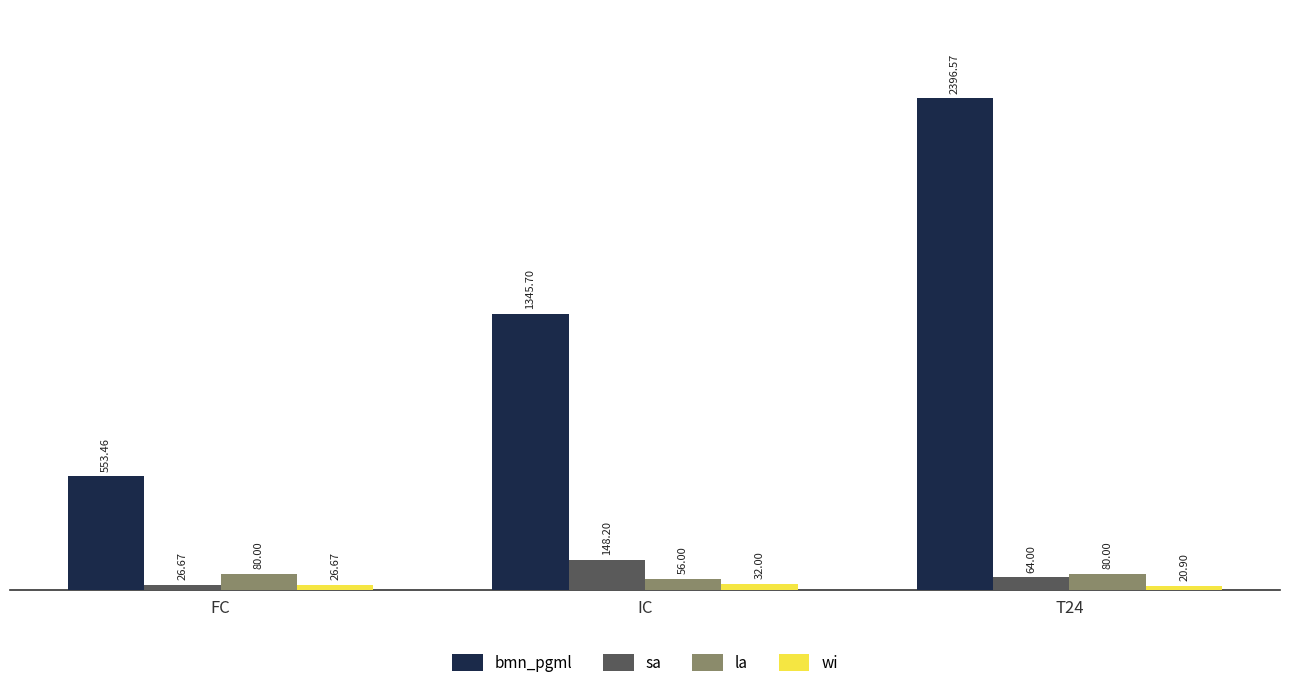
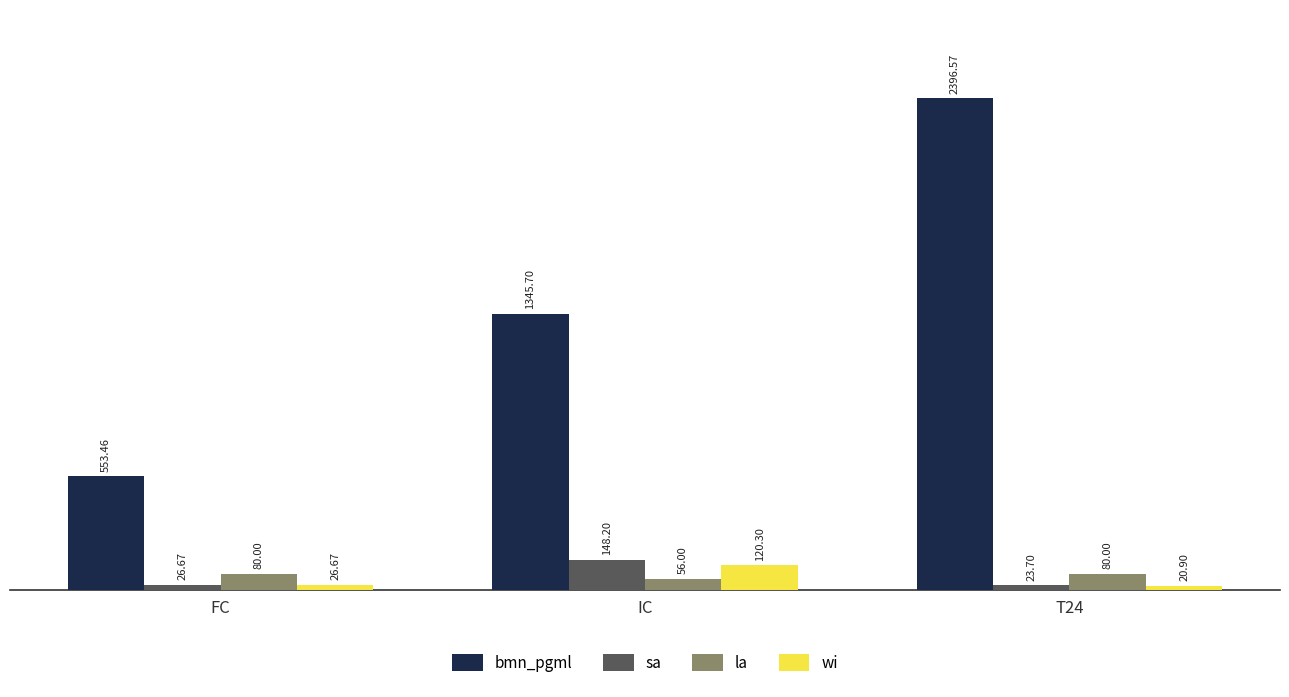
  {
    "bmn_pgml": {
      "FC": 553.46,
      "IC": 1345.70,
      "T24": 2396.57
    },
    "sa": {
      "FC": 26.67,
      "IC": 148.20,
-     "T24": 64.00
+     "T24": 23.70
    },
    "la": {
      "FC": 80.00,
      "IC": 56.00,
      "T24": 80.00
    },
    "wi": {
      "FC": 26.67,
-     "IC": 32.00,
+     "IC": 120.30,
      "T24": 20.90
    }
  }
